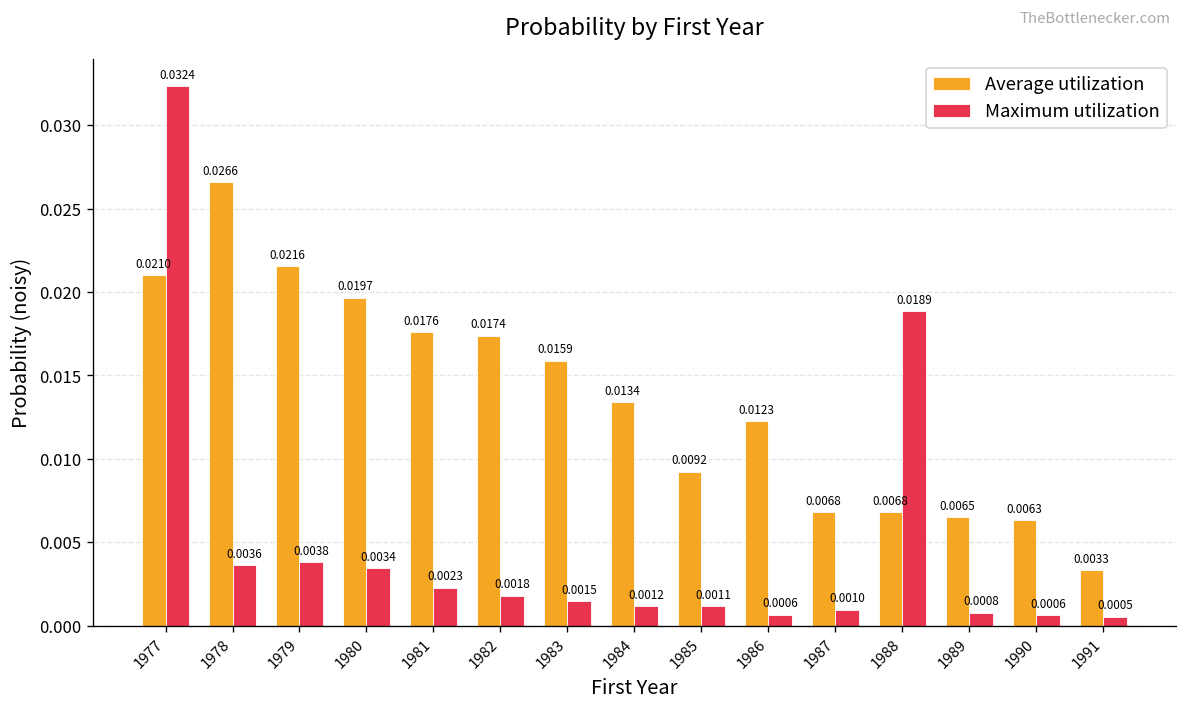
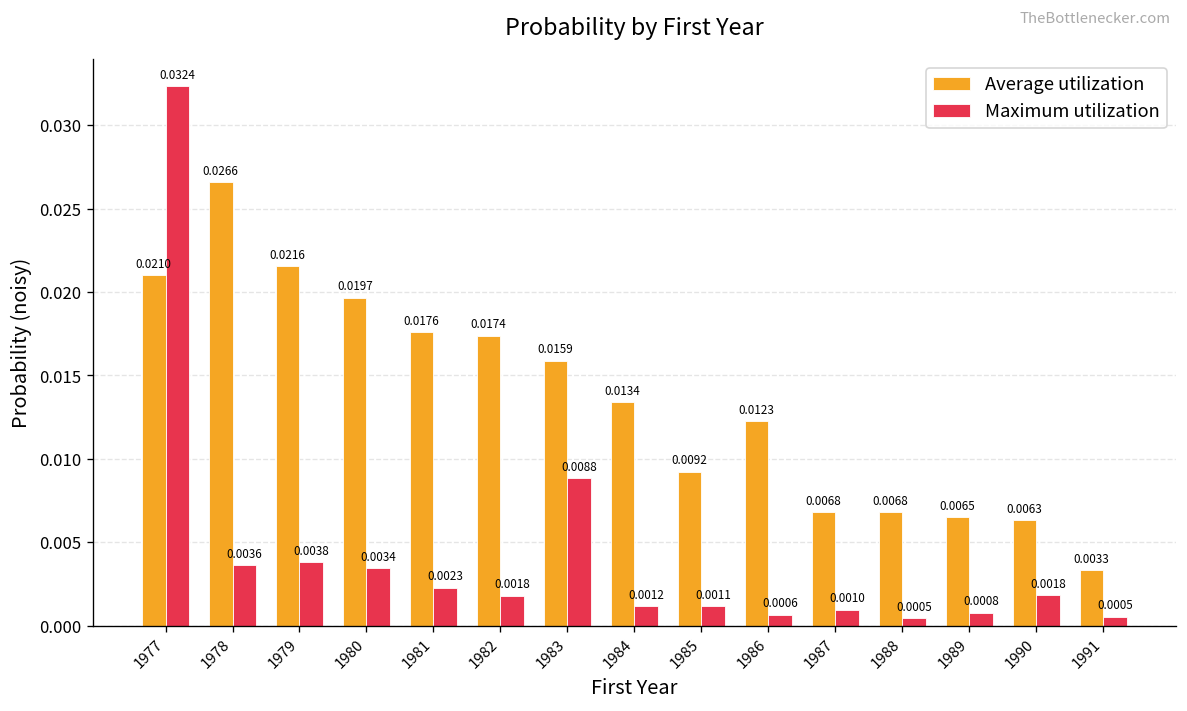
  {
    "Average utilization": {
      "1977": 0.0210,
      "1978": 0.0266,
      "1979": 0.0216,
      "1980": 0.0197,
      "1981": 0.0176,
      "1982": 0.0174,
      "1983": 0.0159,
      "1984": 0.0134,
      "1985": 0.0092,
      "1986": 0.0123,
      "1987": 0.0068,
      "1988": 0.0068,
      "1989": 0.0065,
      "1990": 0.0063,
      "1991": 0.0033
    },
    "Maximum utilization": {
      "1977": 0.0324,
      "1978": 0.0036,
      "1979": 0.0038,
      "1980": 0.0034,
      "1981": 0.0023,
      "1982": 0.0018,
-     "1983": 0.0015,
+     "1983": 0.0088,
      "1984": 0.0012,
      "1985": 0.0011,
      "1986": 0.0006,
      "1987": 0.0010,
-     "1988": 0.0189,
+     "1988": 0.0005,
      "1989": 0.0008,
-     "1990": 0.0006,
+     "1990": 0.0018,
      "1991": 0.0005
    }
  }
